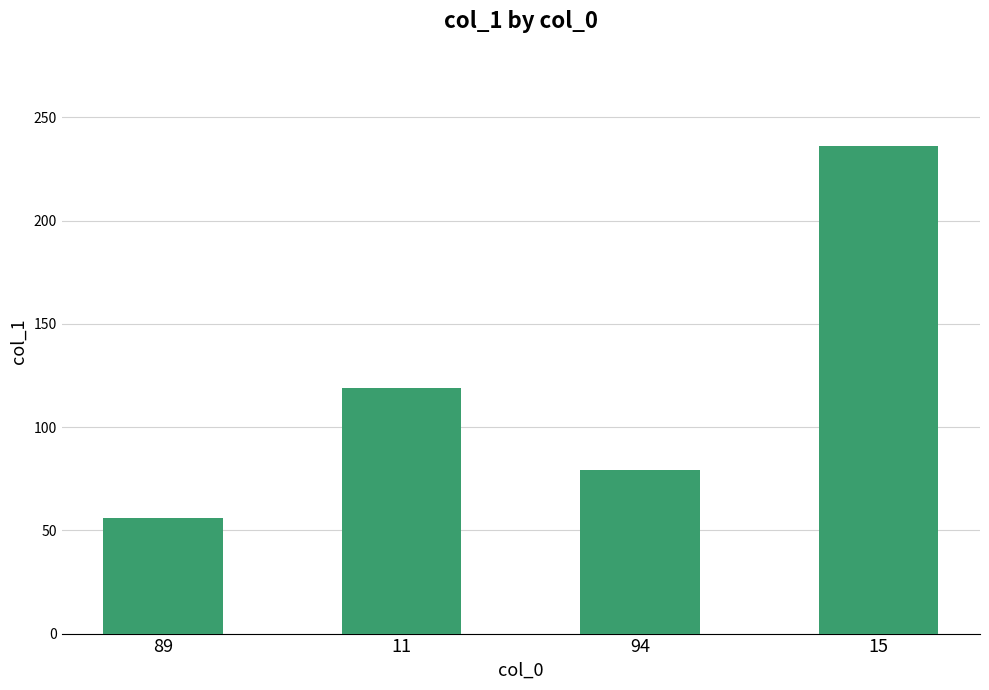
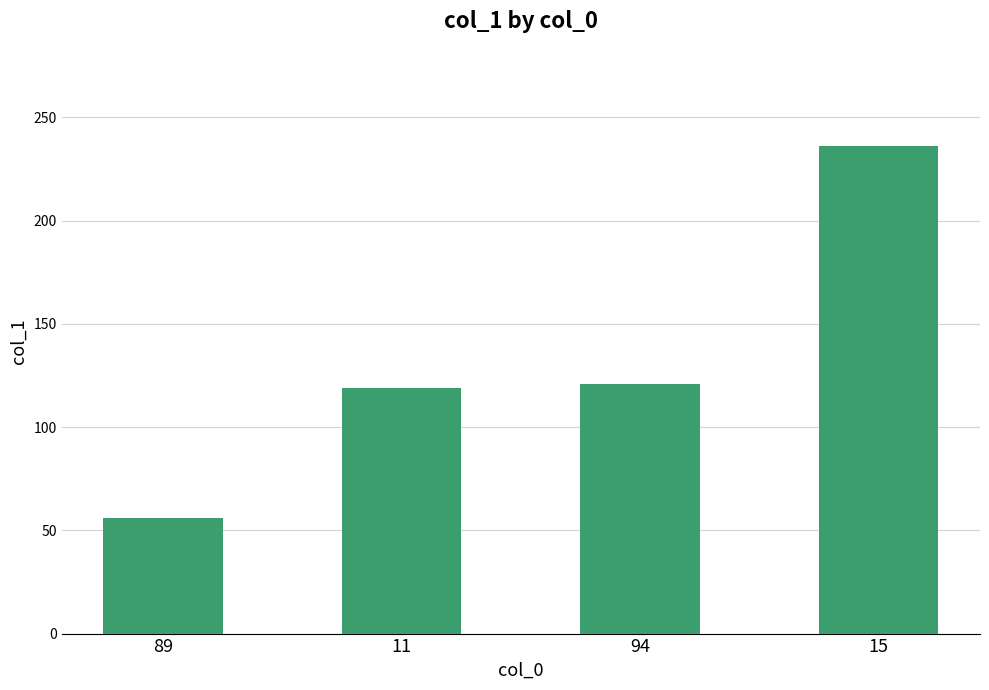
  {
    "89": 56,
    "11": 119,
-   "94": 79,
+   "94": 121,
    "15": 236
  }
